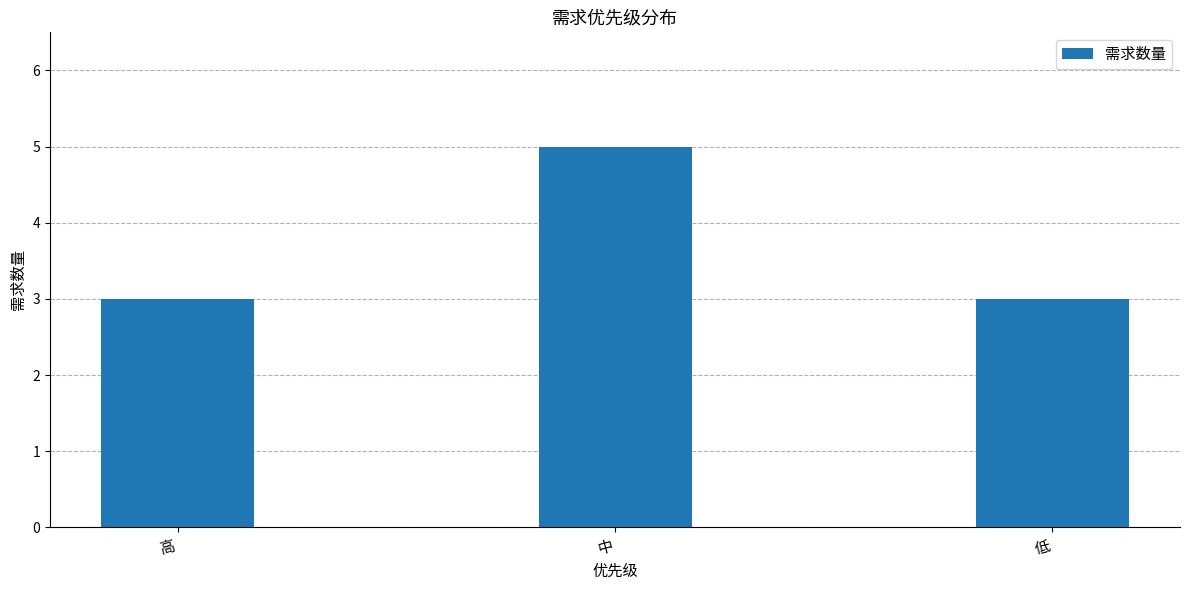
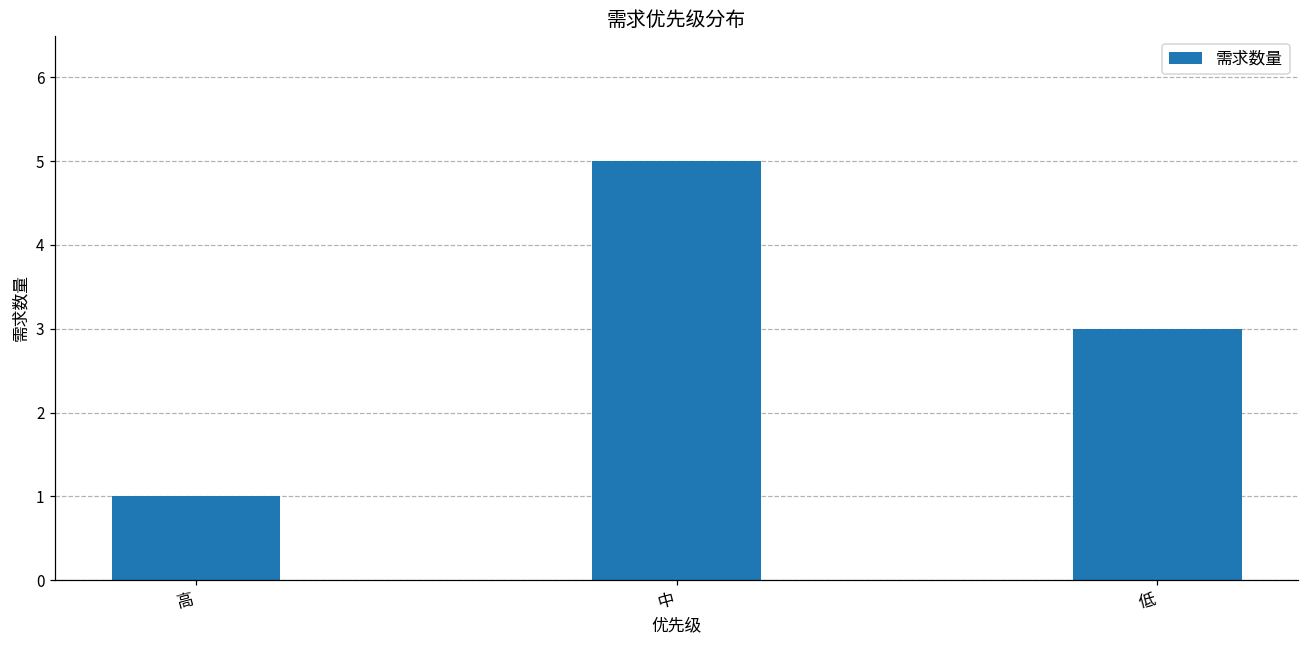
  {
-   "高": 3,
+   "高": 1,
    "中": 5,
    "低": 3
  }
